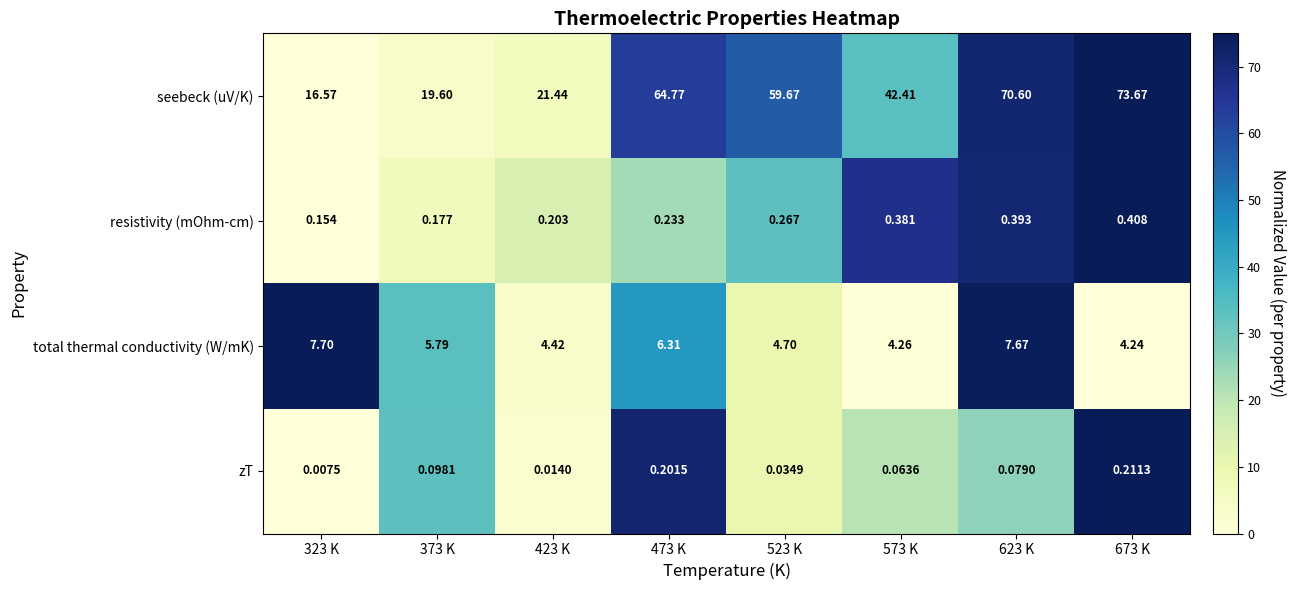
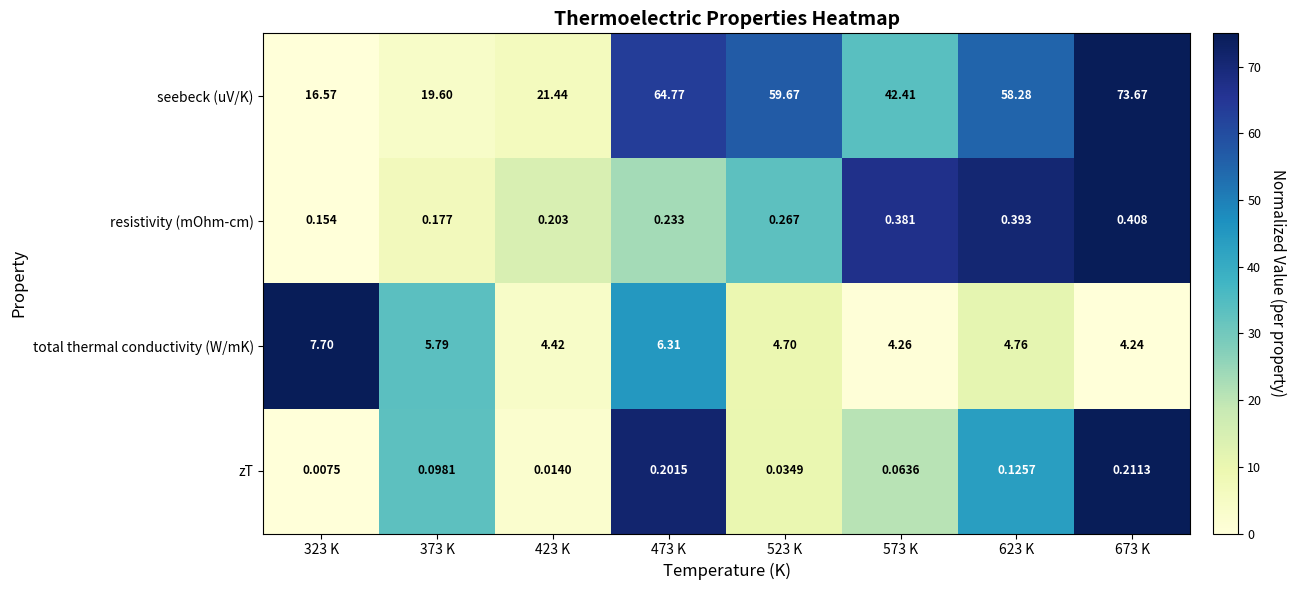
  {
    "seebeck (uV/K)": {
      "323 K": 16.57,
      "373 K": 19.60,
      "423 K": 21.44,
      "473 K": 64.77,
      "523 K": 59.67,
      "573 K": 42.41,
-     "623 K": 70.60,
+     "623 K": 58.28,
      "673 K": 73.67
    },
    "resistivity (mOhm-cm)": {
      "323 K": 0.154,
      "373 K": 0.177,
      "423 K": 0.203,
      "473 K": 0.233,
      "523 K": 0.267,
      "573 K": 0.381,
      "623 K": 0.393,
      "673 K": 0.408
    },
    "total thermal conductivity (W/mK)": {
      "323 K": 7.70,
      "373 K": 5.79,
      "423 K": 4.42,
      "473 K": 6.31,
      "523 K": 4.70,
      "573 K": 4.26,
-     "623 K": 7.67,
+     "623 K": 4.76,
      "673 K": 4.24
    },
    "zT": {
      "323 K": 0.0075,
      "373 K": 0.0981,
      "423 K": 0.0140,
      "473 K": 0.2015,
      "523 K": 0.0349,
      "573 K": 0.0636,
-     "623 K": 0.0790,
+     "623 K": 0.1257,
      "673 K": 0.2113
    }
  }
